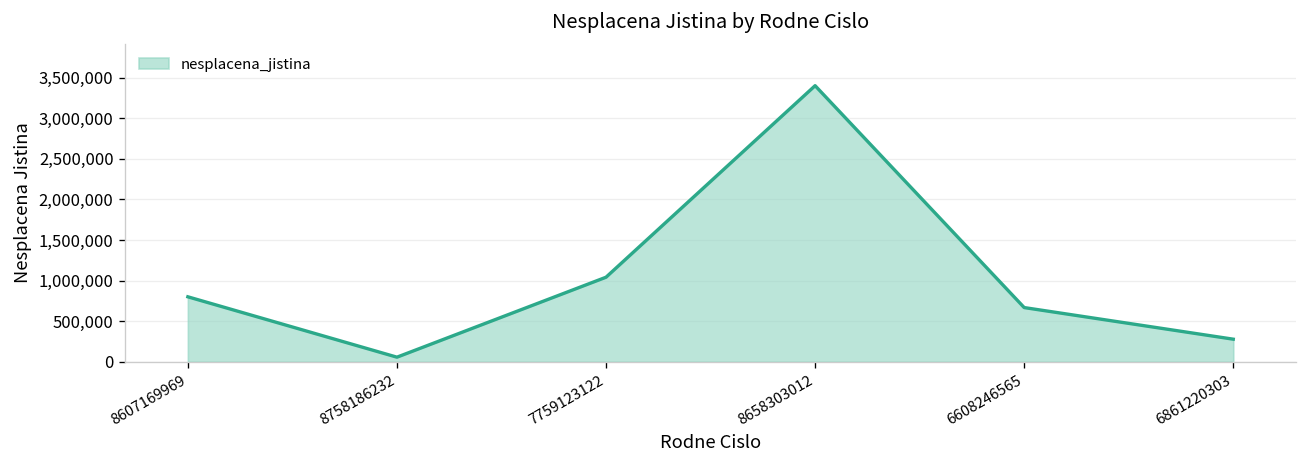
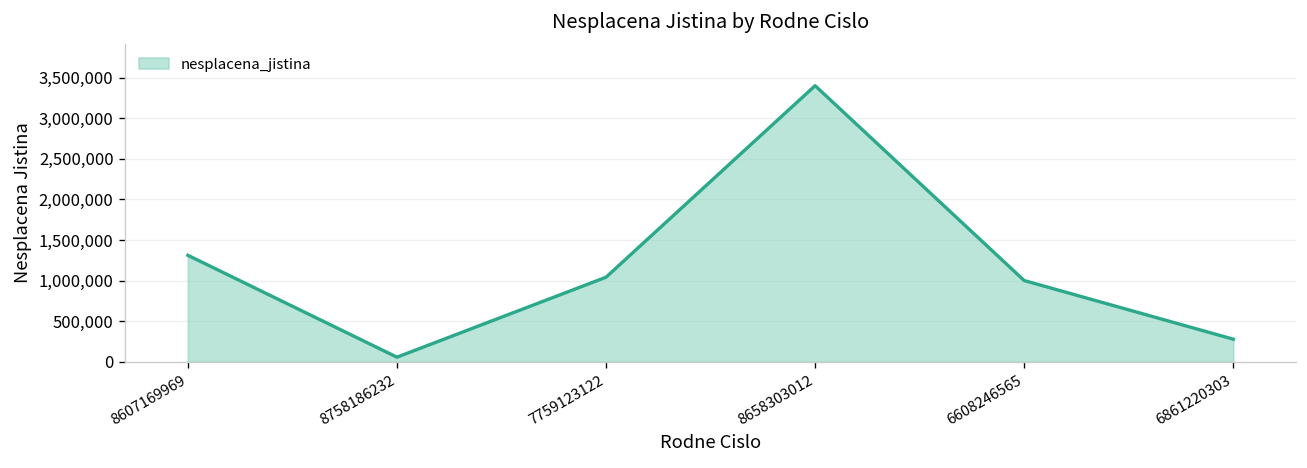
  {
-   "8607169969": "800,000",
+   "8607169969": "1,300,000",
    "8758186232": "100,000",
    "7759123122": "1,000,000",
    "8658303012": "3,400,000",
-   "6608246565": "700,000",
+   "6608246565": "1,000,000",
    "6861220303": "300,000"
  }
